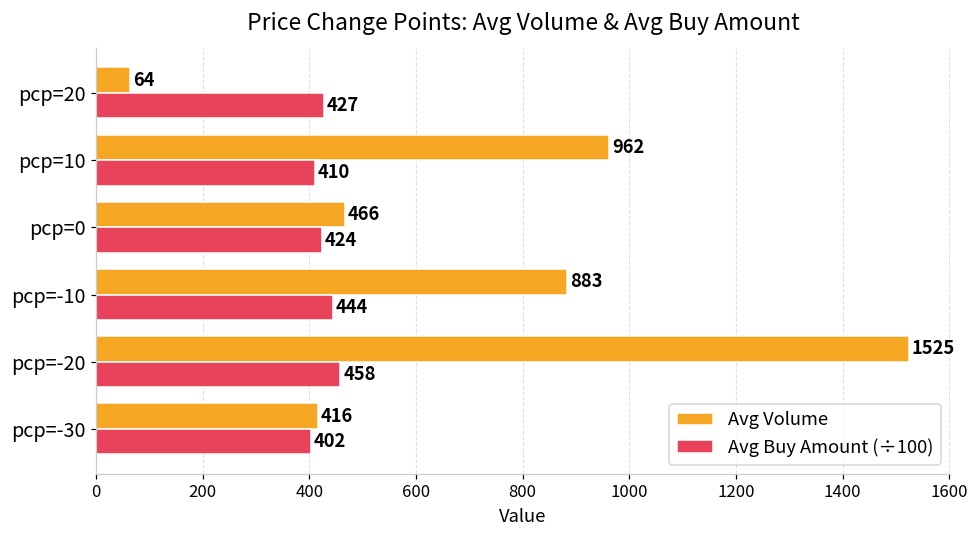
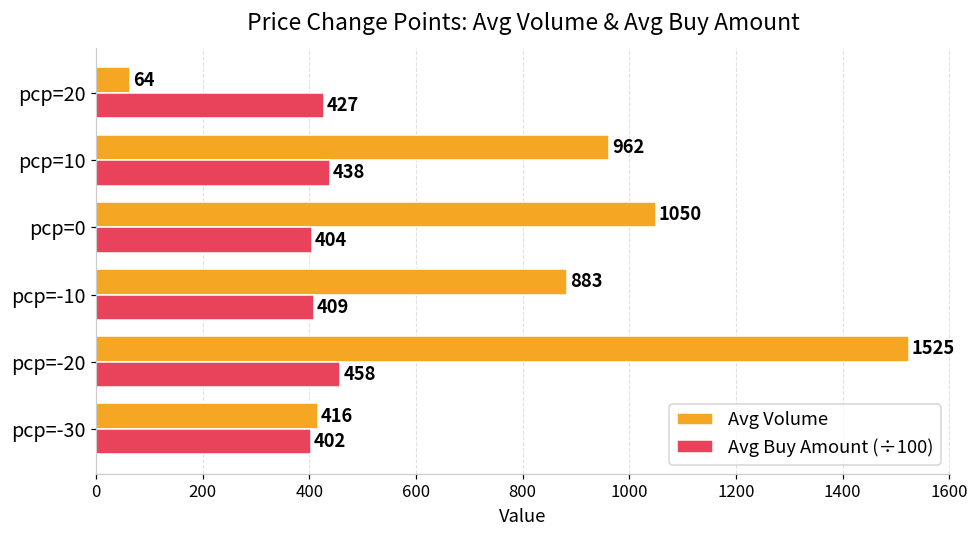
  {
    "Avg Volume": {
      "pcp=20": 64,
      "pcp=10": 962,
-     "pcp=0": 466,
+     "pcp=0": 1050,
      "pcp=-10": 883,
      "pcp=-20": 1525,
      "pcp=-30": 416
    },
    "Avg Buy Amount (÷100)": {
      "pcp=20": 427,
-     "pcp=10": 410,
-     "pcp=0": 424,
-     "pcp=-10": 444,
+     "pcp=10": 438,
+     "pcp=0": 404,
+     "pcp=-10": 409,
      "pcp=-20": 458,
      "pcp=-30": 402
    }
  }
